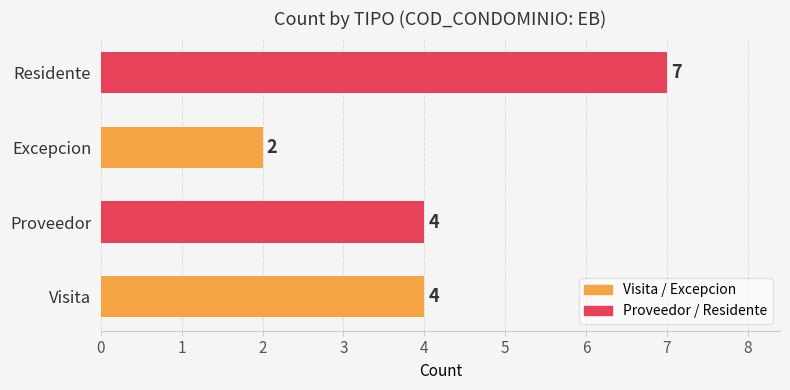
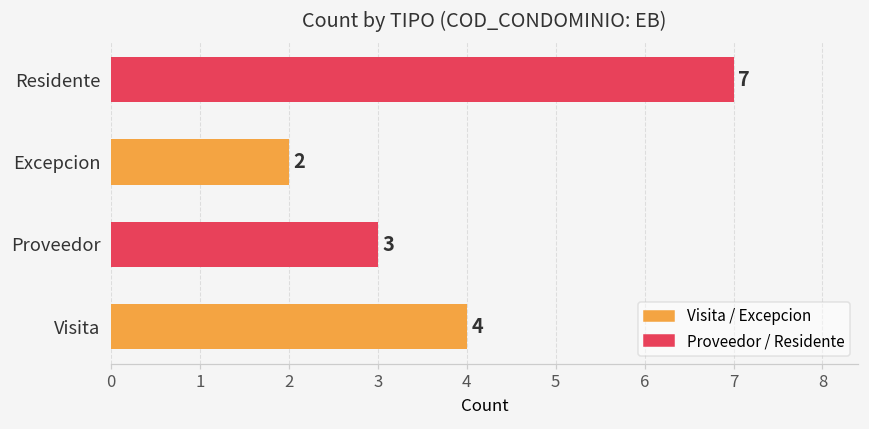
  {
    "Residente": 7,
    "Excepcion": 2,
-   "Proveedor": 4,
+   "Proveedor": 3,
    "Visita": 4
  }
